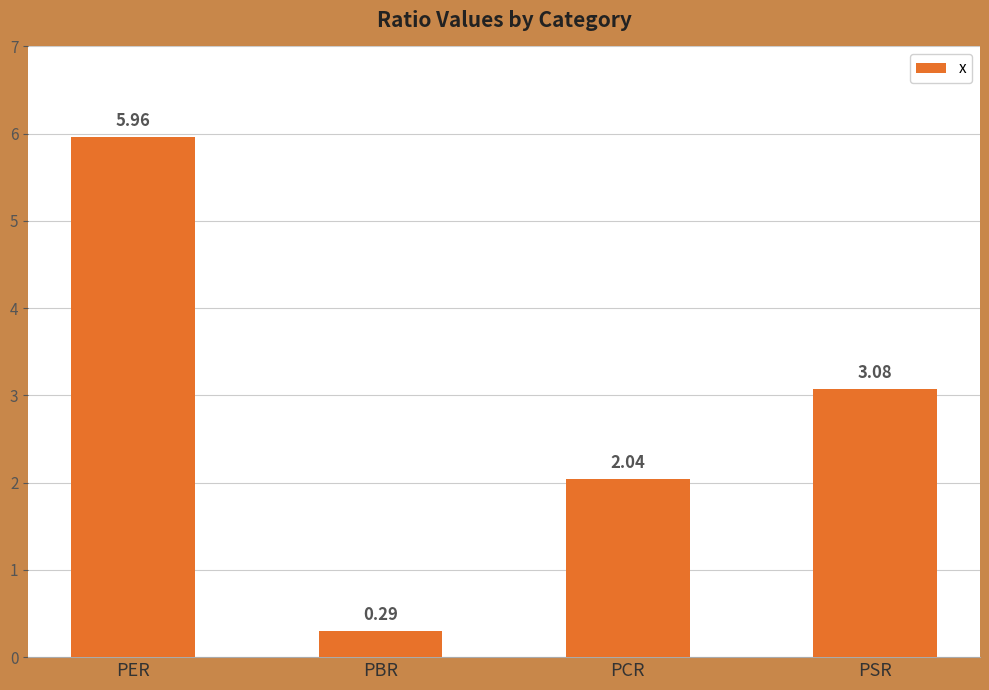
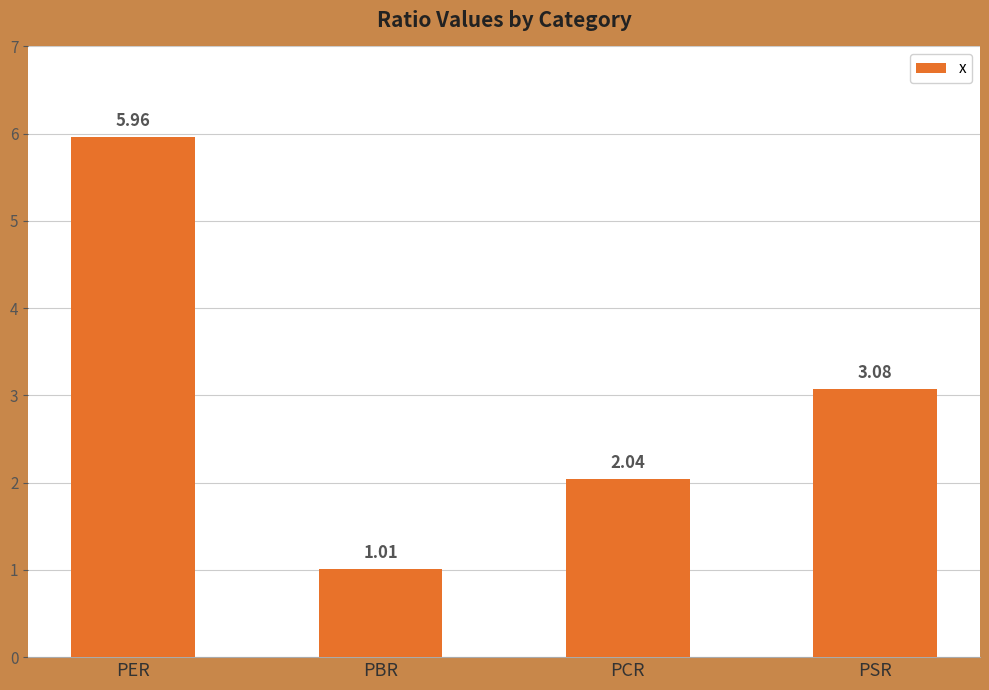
  {
    "PER": 5.96,
-   "PBR": 0.29,
+   "PBR": 1.01,
    "PCR": 2.04,
    "PSR": 3.08
  }
